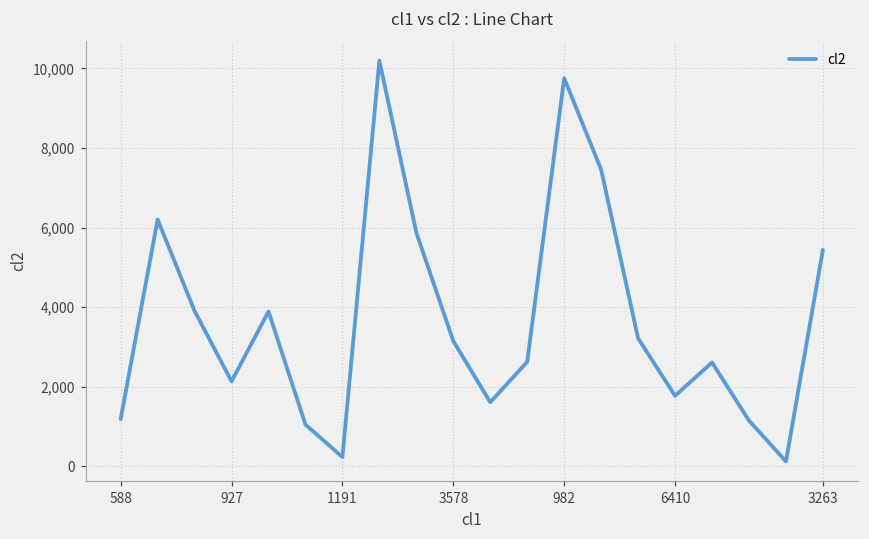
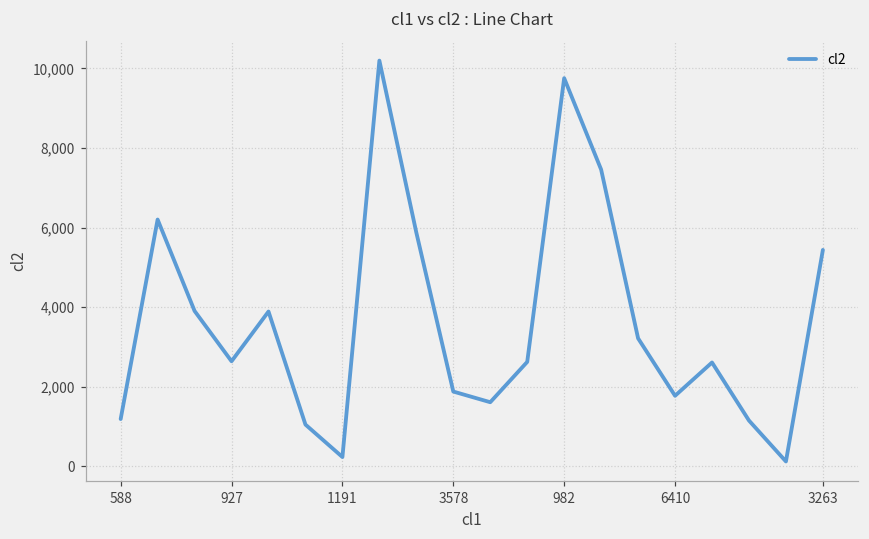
  {
    "588": "1,200",
-   "927": "2,100",
+   "927": "2,600",
    "1191": "200",
-   "3578": "3,100",
+   "3578": "1,900",
    "982": "9,800",
    "6410": "1,800",
    "3263": "5,400"
  }
